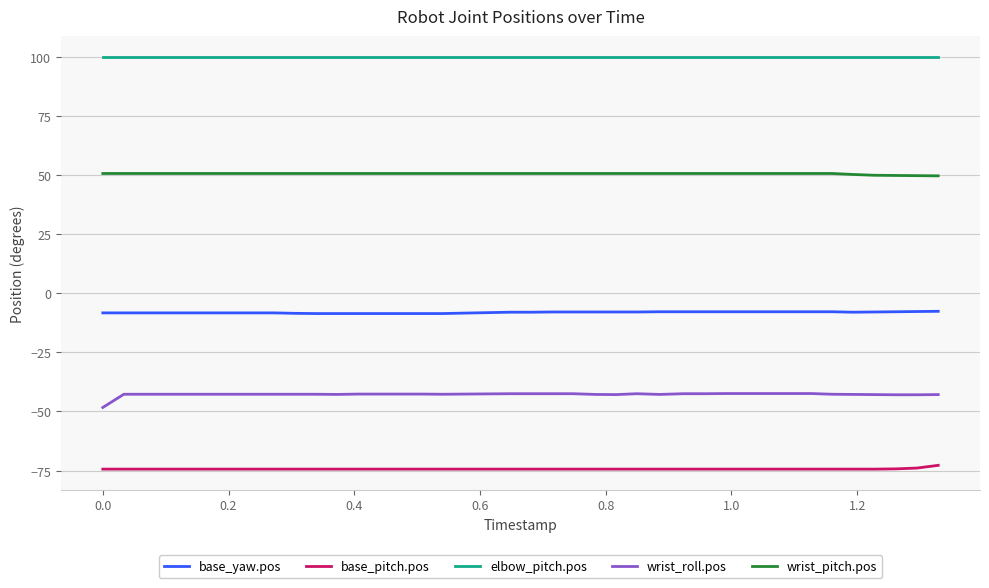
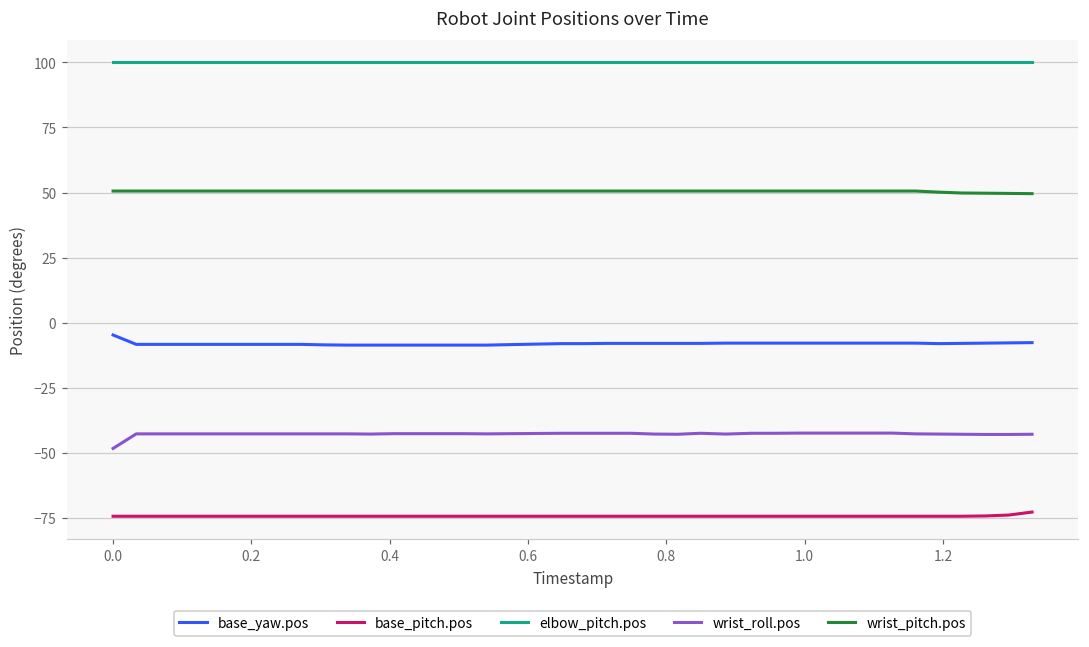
  {
    "base_yaw.pos": {
-     "0.0": -8
+     "0.0": -5
    },
    "base_pitch.pos": {
      "0.0": -74
    },
    "elbow_pitch.pos": {
      "0.0": 100
    },
    "wrist_roll.pos": {
      "0.0": -48
    },
    "wrist_pitch.pos": {
      "0.0": 51
    }
  }
